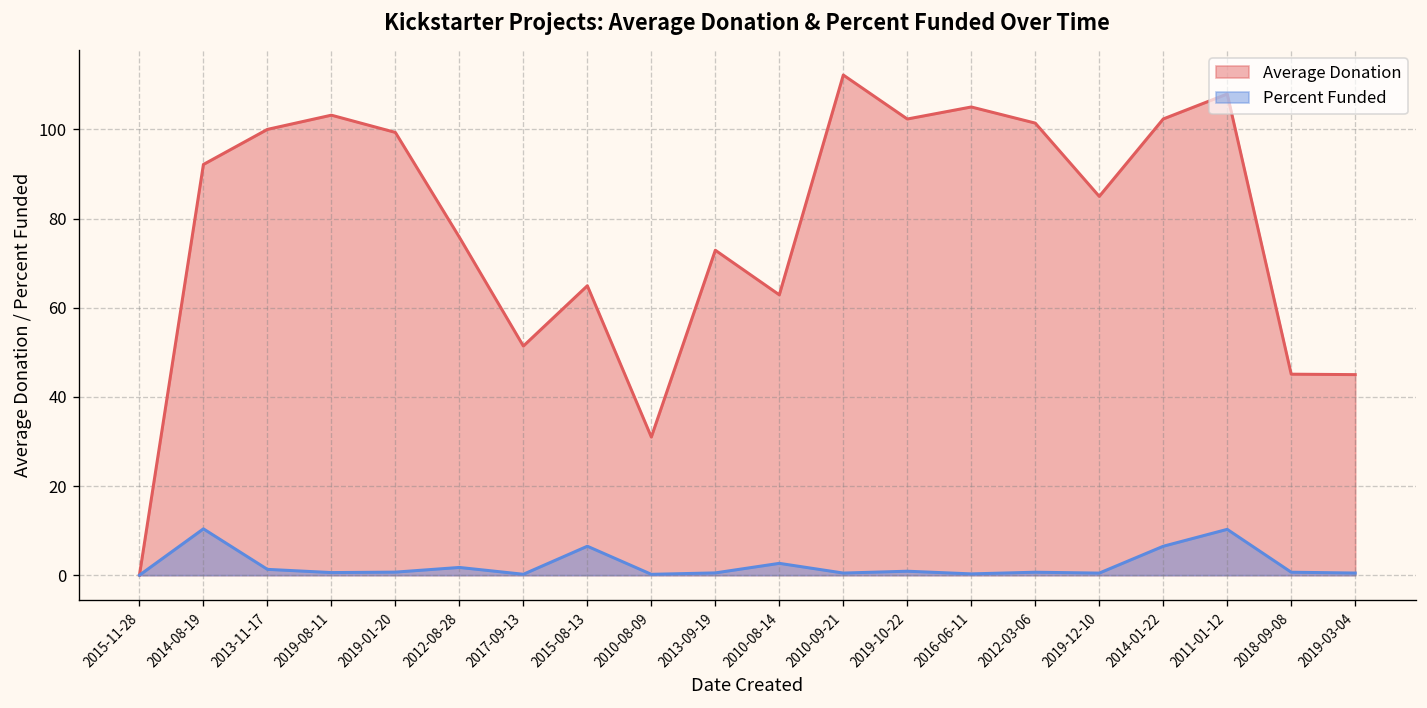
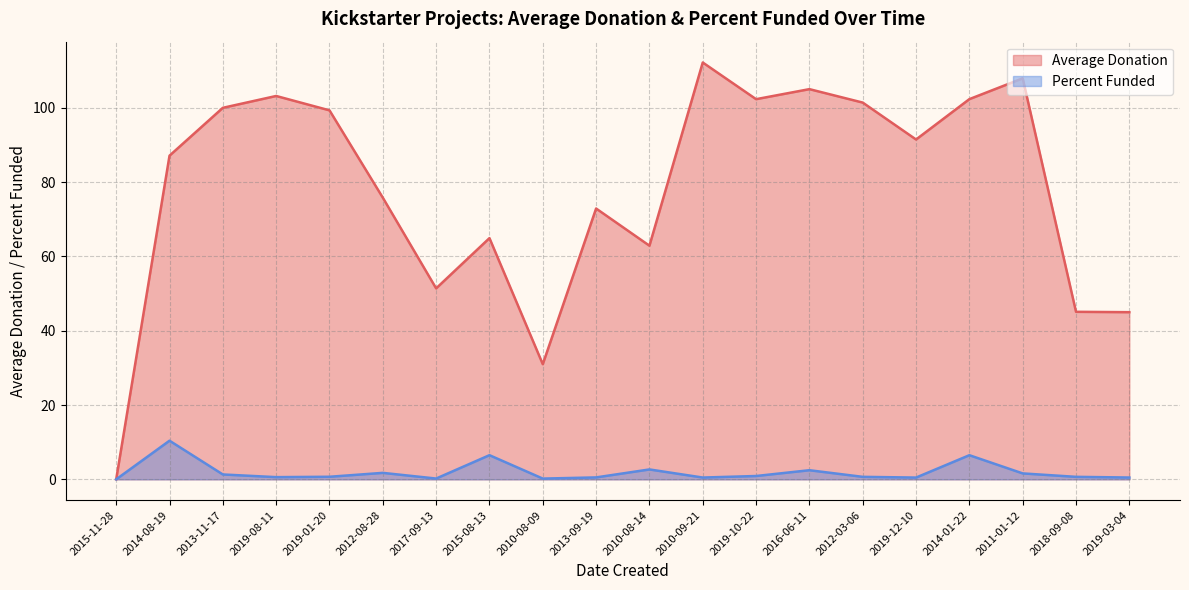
  {
    "Average Donation": {
-     "2014-08-19": 92,
+     "2014-08-19": 87,
      "2013-11-17": 100,
      "2019-08-11": 103,
      "2019-01-20": 99,
      "2012-08-28": 76,
      "2017-09-13": 51,
      "2015-08-13": 65,
      "2010-08-09": 31,
      "2013-09-19": 73,
      "2010-08-14": 63,
      "2010-09-21": 112,
      "2019-10-22": 102,
      "2016-06-11": 105,
      "2012-03-06": 101,
-     "2019-12-10": 85,
+     "2019-12-10": 91,
      "2014-01-22": 102,
      "2018-09-08": 45,
      "2019-03-04": 45
    },
    "Percent Funded": {
      "2014-08-19": 10,
      "2013-11-17": 1,
      "2019-08-11": 1,
      "2019-01-20": 1,
      "2012-08-28": 2,
      "2017-09-13": 0,
      "2015-08-13": 7,
      "2010-08-09": 0,
      "2013-09-19": 1,
      "2010-08-14": 3,
      "2010-09-21": 0,
      "2019-10-22": 1,
-     "2016-06-11": 0,
+     "2016-06-11": 2,
      "2012-03-06": 1,
      "2019-12-10": 0,
      "2014-01-22": 6,
-     "2011-01-12": 10,
+     "2011-01-12": 2,
      "2018-09-08": 1,
      "2019-03-04": 0
    }
  }
